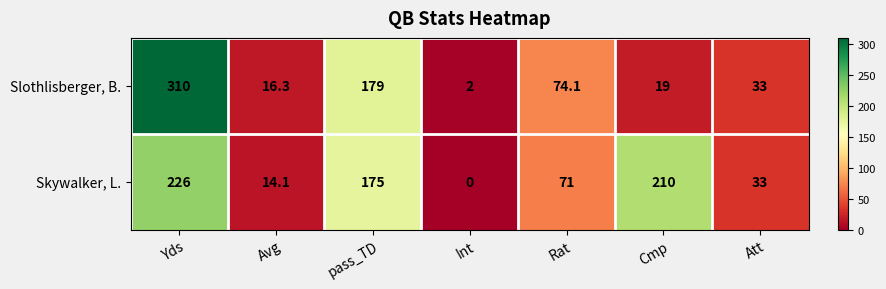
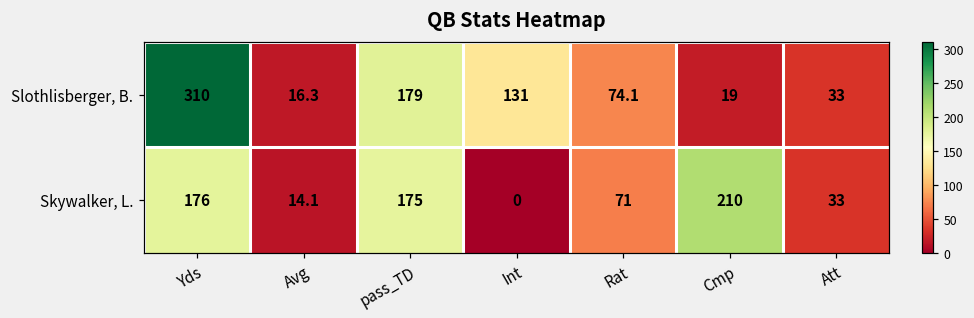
  {
    "Slothlisberger, B.": {
      "Yds": 310,
      "Avg": 16.3,
      "pass_TD": 179,
-     "Int": 2,
+     "Int": 131,
      "Rat": 74.1,
      "Cmp": 19,
      "Att": 33
    },
    "Skywalker, L.": {
-     "Yds": 226,
+     "Yds": 176,
      "Avg": 14.1,
      "pass_TD": 175,
      "Int": 0,
      "Rat": 71,
      "Cmp": 210,
      "Att": 33
    }
  }
